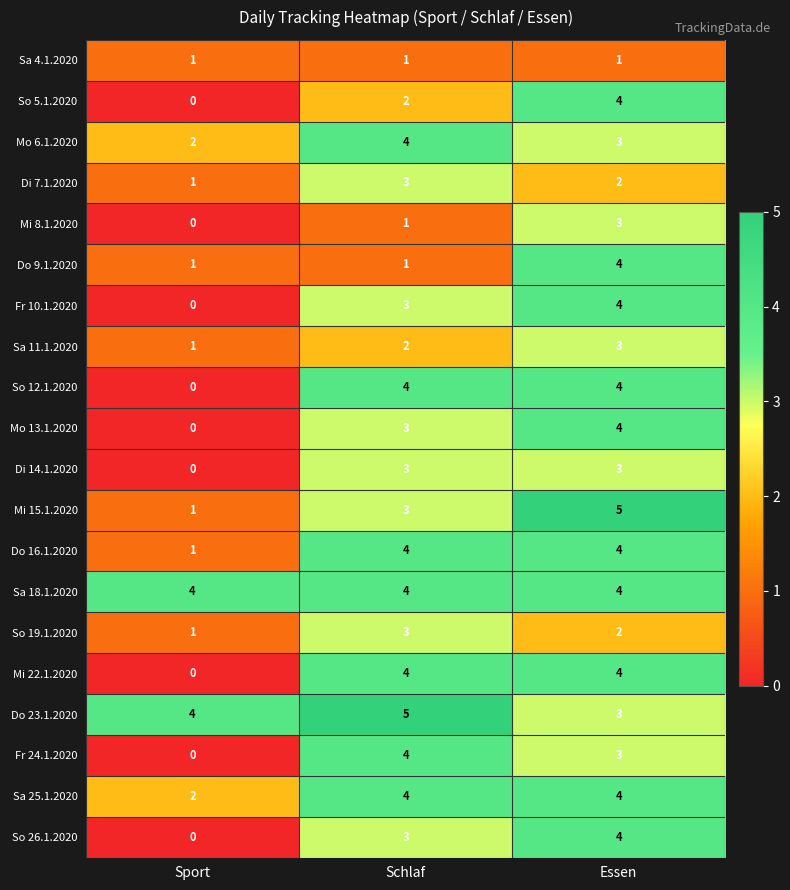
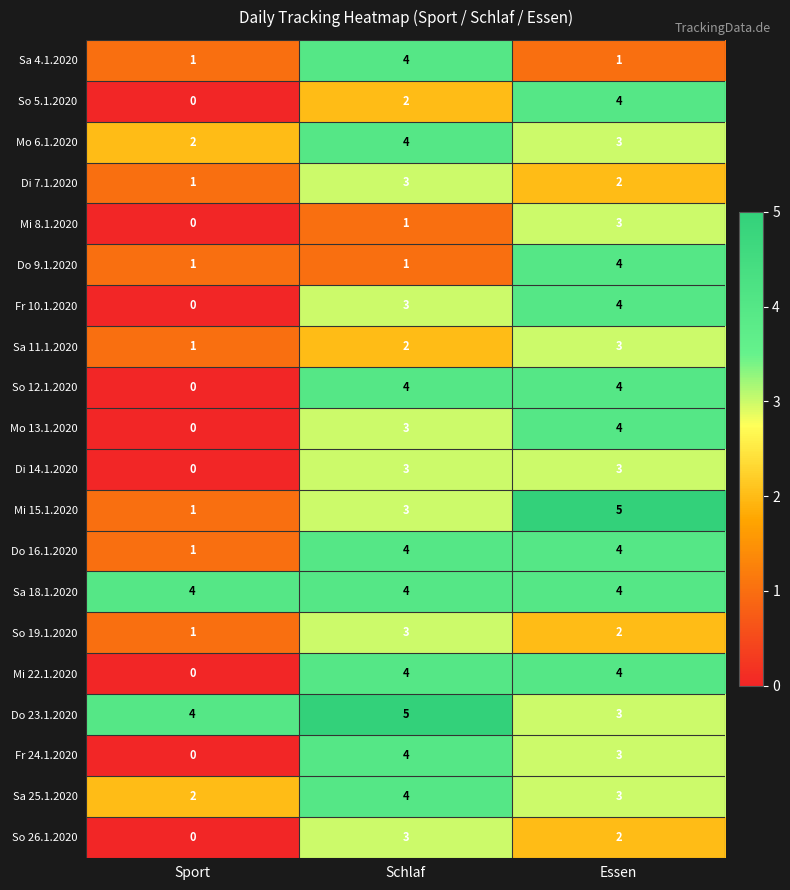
  {
    "Sa 4.1.2020": {
      "Sport": 1,
-     "Schlaf": 1,
+     "Schlaf": 4,
      "Essen": 1
    },
    "So 5.1.2020": {
      "Sport": 0,
      "Schlaf": 2,
      "Essen": 4
    },
    "Mo 6.1.2020": {
      "Sport": 2,
      "Schlaf": 4,
      "Essen": 3
    },
    "Di 7.1.2020": {
      "Sport": 1,
      "Schlaf": 3,
      "Essen": 2
    },
    "Mi 8.1.2020": {
      "Sport": 0,
      "Schlaf": 1,
      "Essen": 3
    },
    "Do 9.1.2020": {
      "Sport": 1,
      "Schlaf": 1,
      "Essen": 4
    },
    "Fr 10.1.2020": {
      "Sport": 0,
      "Schlaf": 3,
      "Essen": 4
    },
    "Sa 11.1.2020": {
      "Sport": 1,
      "Schlaf": 2,
      "Essen": 3
    },
    "So 12.1.2020": {
      "Sport": 0,
      "Schlaf": 4,
      "Essen": 4
    },
    "Mo 13.1.2020": {
      "Sport": 0,
      "Schlaf": 3,
      "Essen": 4
    },
    "Di 14.1.2020": {
      "Sport": 0,
      "Schlaf": 3,
      "Essen": 3
    },
    "Mi 15.1.2020": {
      "Sport": 1,
      "Schlaf": 3,
      "Essen": 5
    },
    "Do 16.1.2020": {
      "Sport": 1,
      "Schlaf": 4,
      "Essen": 4
    },
    "Sa 18.1.2020": {
      "Sport": 4,
      "Schlaf": 4,
      "Essen": 4
    },
    "So 19.1.2020": {
      "Sport": 1,
      "Schlaf": 3,
      "Essen": 2
    },
    "Mi 22.1.2020": {
      "Sport": 0,
      "Schlaf": 4,
      "Essen": 4
    },
    "Do 23.1.2020": {
      "Sport": 4,
      "Schlaf": 5,
      "Essen": 3
    },
    "Fr 24.1.2020": {
      "Sport": 0,
      "Schlaf": 4,
      "Essen": 3
    },
    "Sa 25.1.2020": {
      "Sport": 2,
      "Schlaf": 4,
-     "Essen": 4
+     "Essen": 3
    },
    "So 26.1.2020": {
      "Sport": 0,
      "Schlaf": 3,
-     "Essen": 4
+     "Essen": 2
    }
  }
